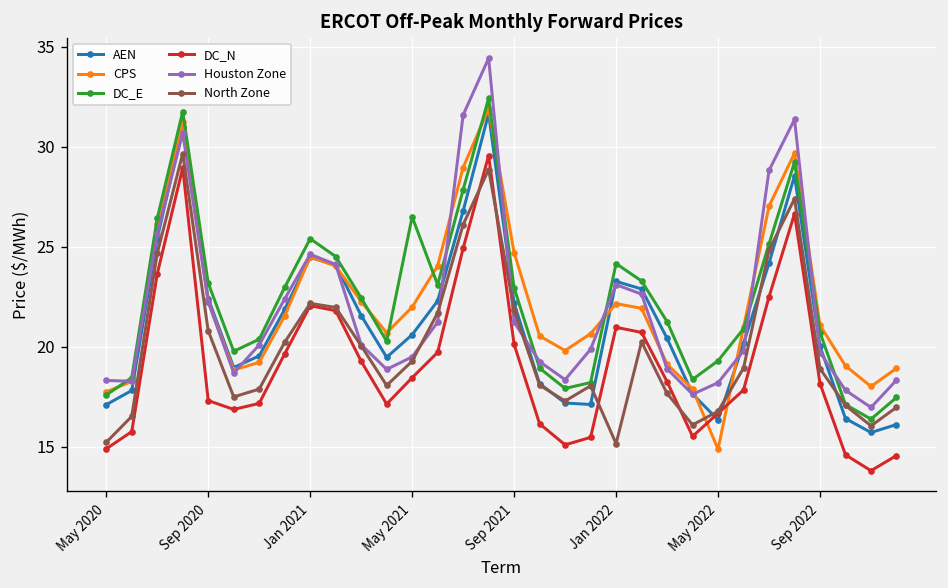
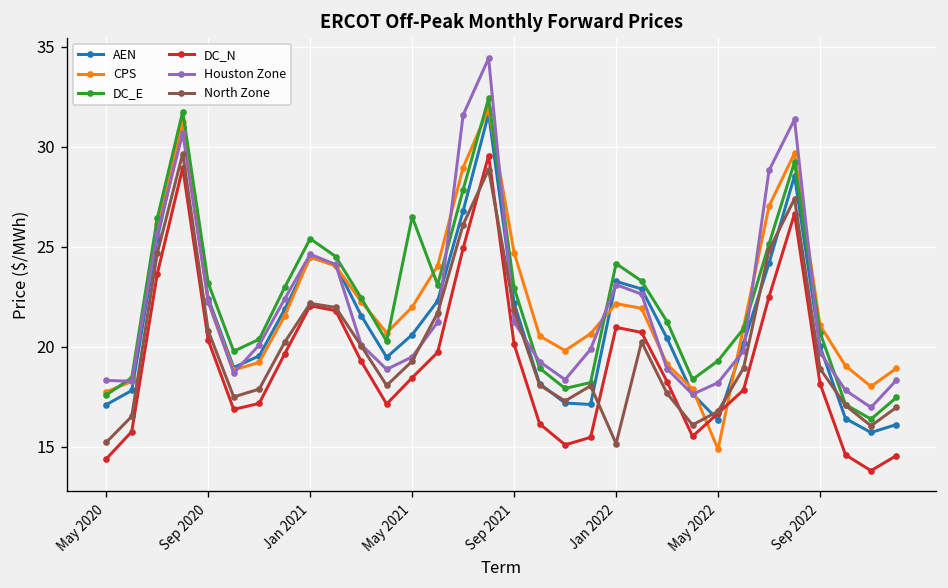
  {
    "AEN": {
      "May 2020": 17.1,
      "May 2021": 20.6,
      "Sep 2021": 22.2,
      "Jan 2022": 23.3,
      "May 2022": 16.3,
      "Sep 2022": 20.0
    },
    "CPS": {
      "May 2020": 17.7,
      "May 2021": 22.0,
      "Sep 2021": 24.7,
      "Jan 2022": 22.2,
      "May 2022": 14.9,
      "Sep 2022": 21.1
    },
    "DC_E": {
      "May 2020": 17.6,
      "Sep 2020": 23.2,
      "Jan 2021": 25.4,
      "May 2021": 26.5,
      "Sep 2021": 22.9,
      "Jan 2022": 24.2,
      "May 2022": 19.3,
      "Sep 2022": 20.7
    },
    "DC_N": {
-     "May 2020": 14.9,
-     "Sep 2020": 17.3,
+     "May 2020": 14.4,
+     "Sep 2020": 20.3,
      "May 2021": 18.5,
      "Sep 2021": 20.1,
      "Jan 2022": 21.0,
      "Sep 2022": 18.2
    },
    "Houston Zone": {
      "May 2020": 18.3,
      "May 2021": 19.5,
      "Sep 2021": 21.2,
      "Jan 2022": 23.1,
      "May 2022": 18.2,
      "Sep 2022": 19.7
    },
    "North Zone": {
      "May 2020": 15.2,
      "Sep 2020": 20.8,
      "May 2021": 19.3,
      "Sep 2021": 21.8,
      "Jan 2022": 15.2,
      "Sep 2022": 18.9
    }
  }
